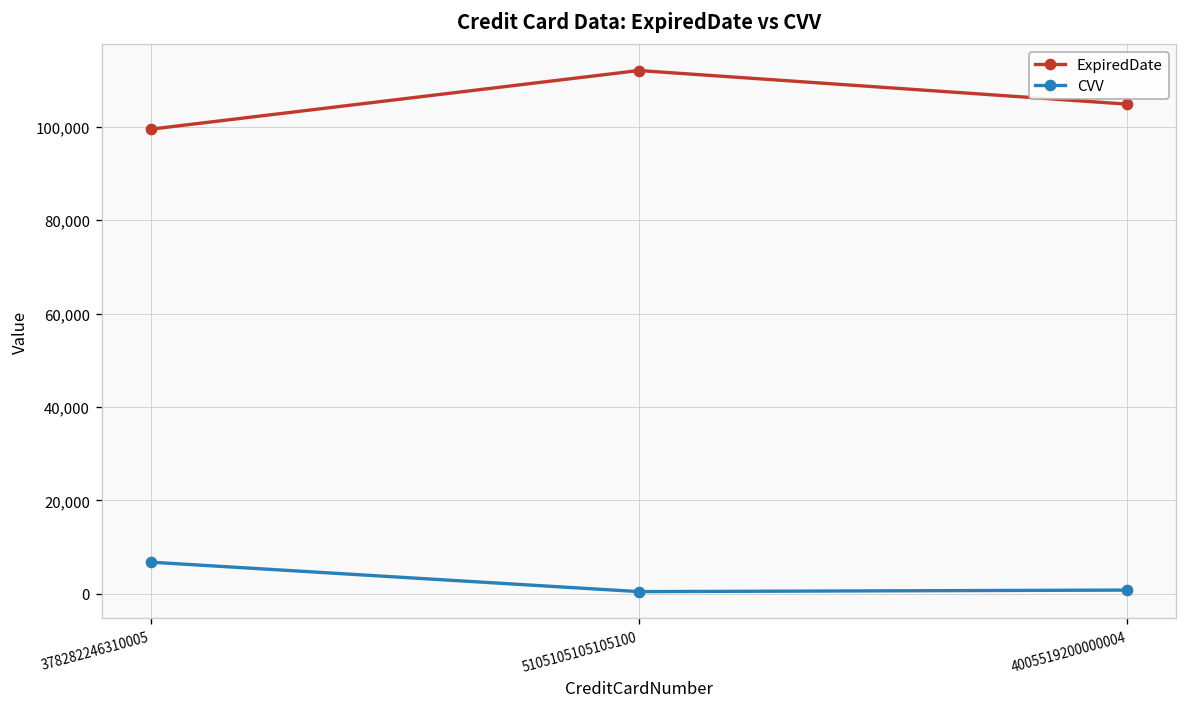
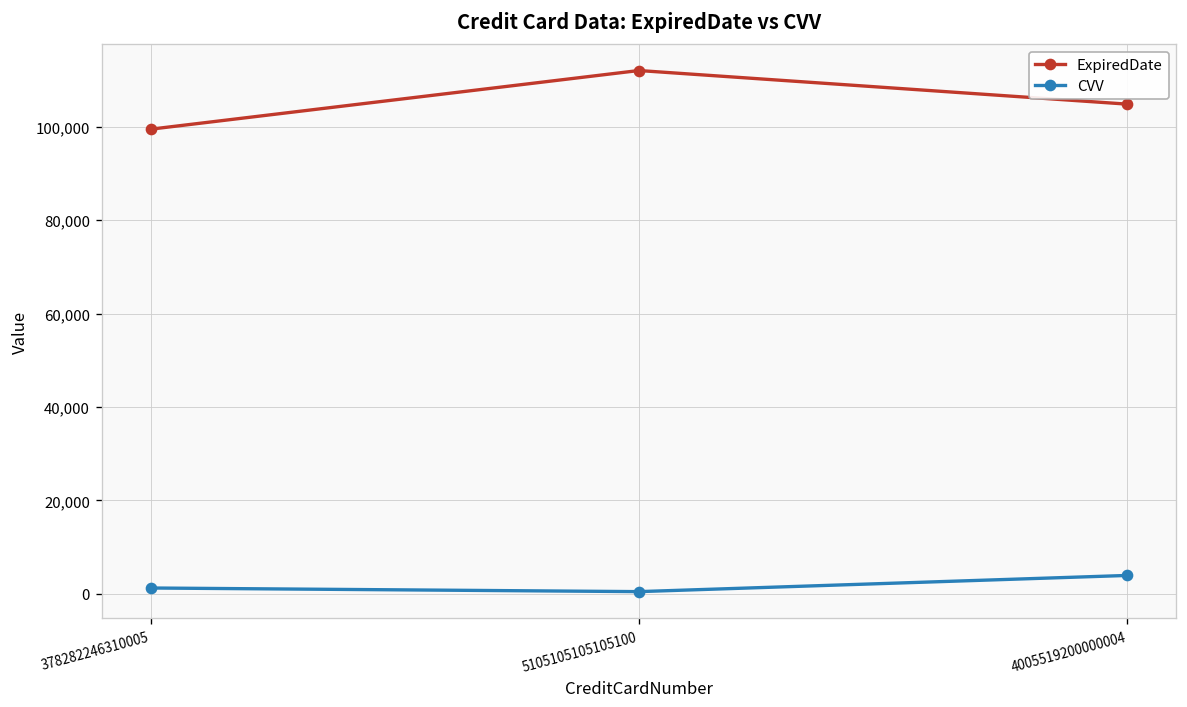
  {
    "ExpiredDate": {
      "378282246310005": "99,000",
      "5105105105105100": "112,000",
      "4005519200000004": "105,000"
    },
    "CVV": {
-     "378282246310005": "7,000",
+     "378282246310005": "1,000",
      "5105105105105100": "0",
-     "4005519200000004": "1,000"
+     "4005519200000004": "4,000"
    }
  }
